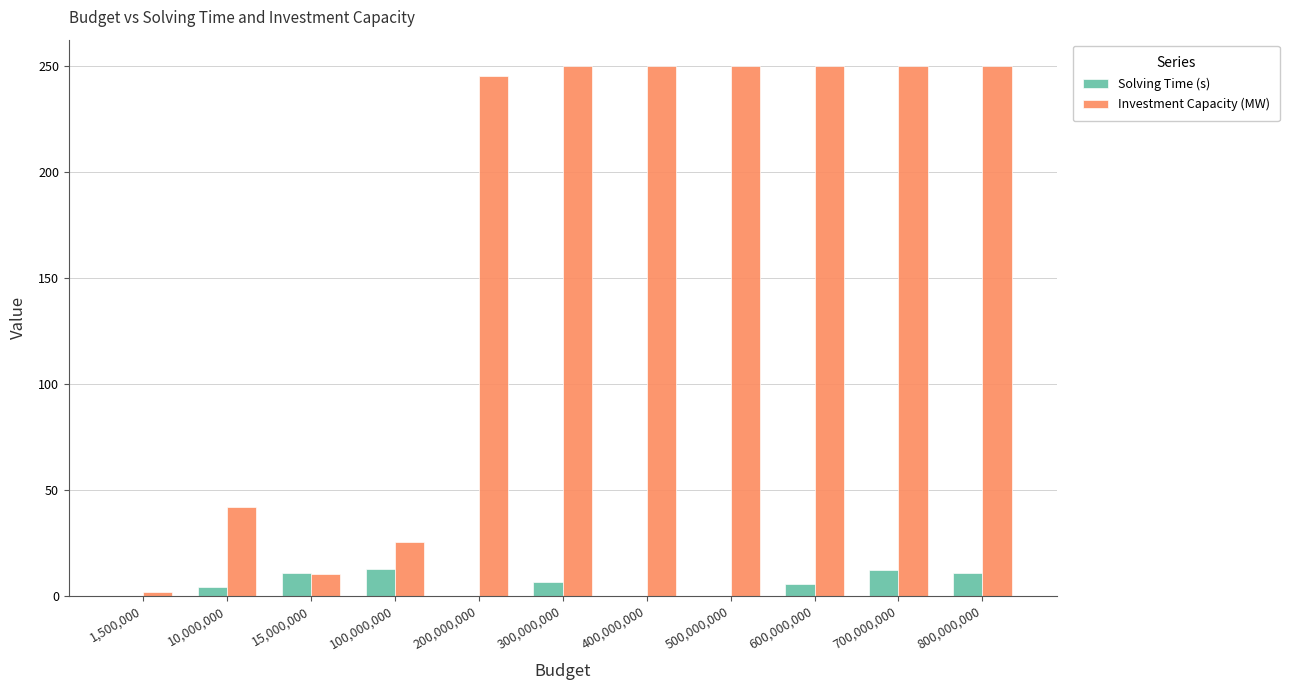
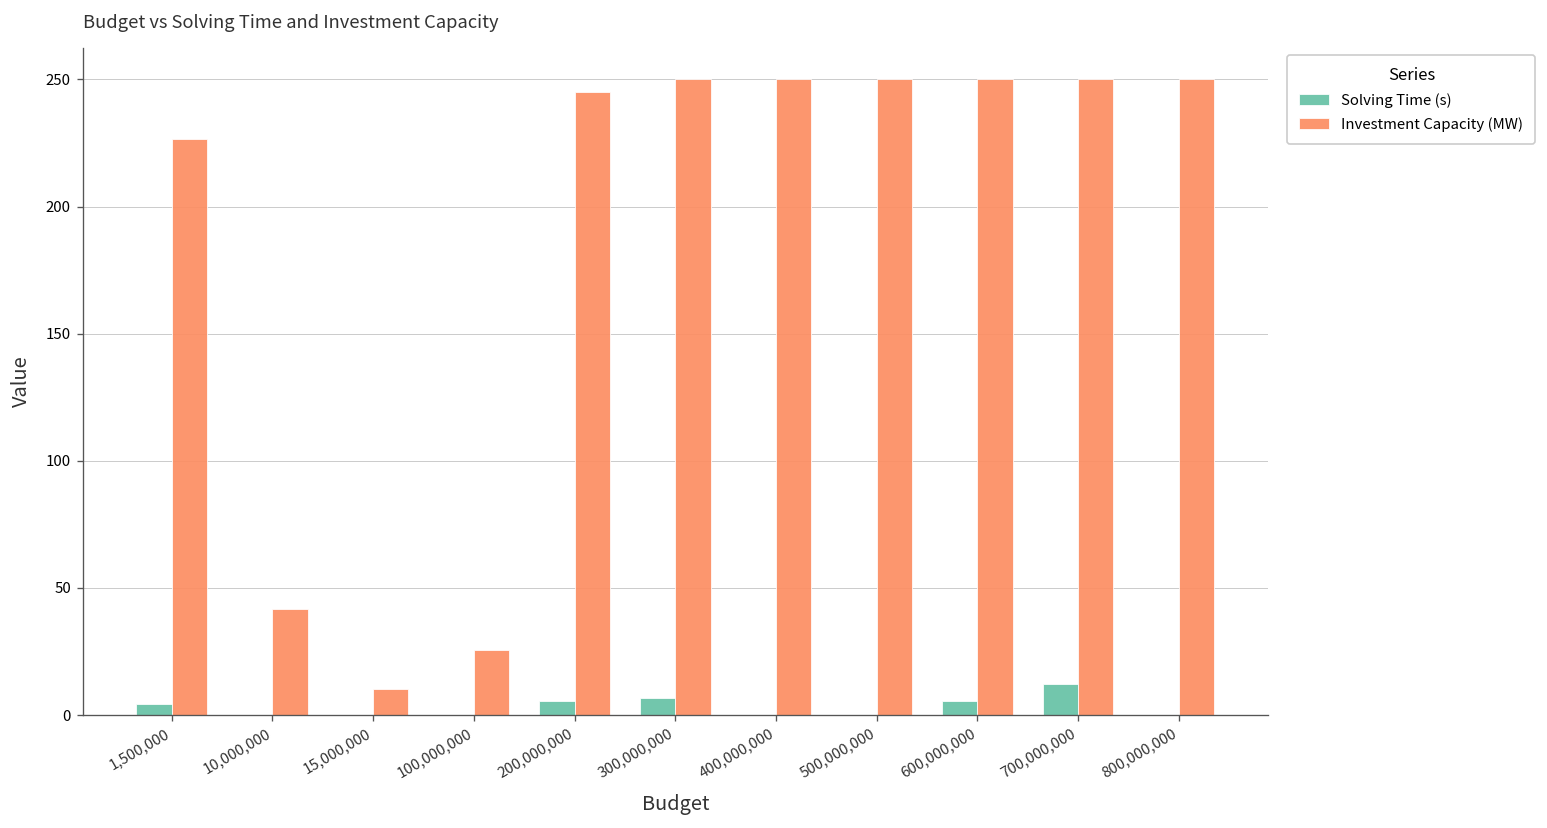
  {
    "Solving Time (s)": {
-     "1,500,000": 0,
-     "10,000,000": 4,
-     "15,000,000": 11,
-     "100,000,000": 13,
-     "200,000,000": 0,
+     "1,500,000": 4,
+     "10,000,000": 0,
+     "15,000,000": 0,
+     "100,000,000": 0,
+     "200,000,000": 5,
      "300,000,000": 7,
      "600,000,000": 6,
      "700,000,000": 12,
-     "800,000,000": 11
+     "800,000,000": 0
    },
    "Investment Capacity (MW)": {
-     "1,500,000": 2,
+     "1,500,000": 226,
      "10,000,000": 42,
      "15,000,000": 10,
      "100,000,000": 26,
      "200,000,000": 245,
      "300,000,000": 250,
      "400,000,000": 250,
      "500,000,000": 250,
      "600,000,000": 250,
      "700,000,000": 250,
      "800,000,000": 250
    }
  }
